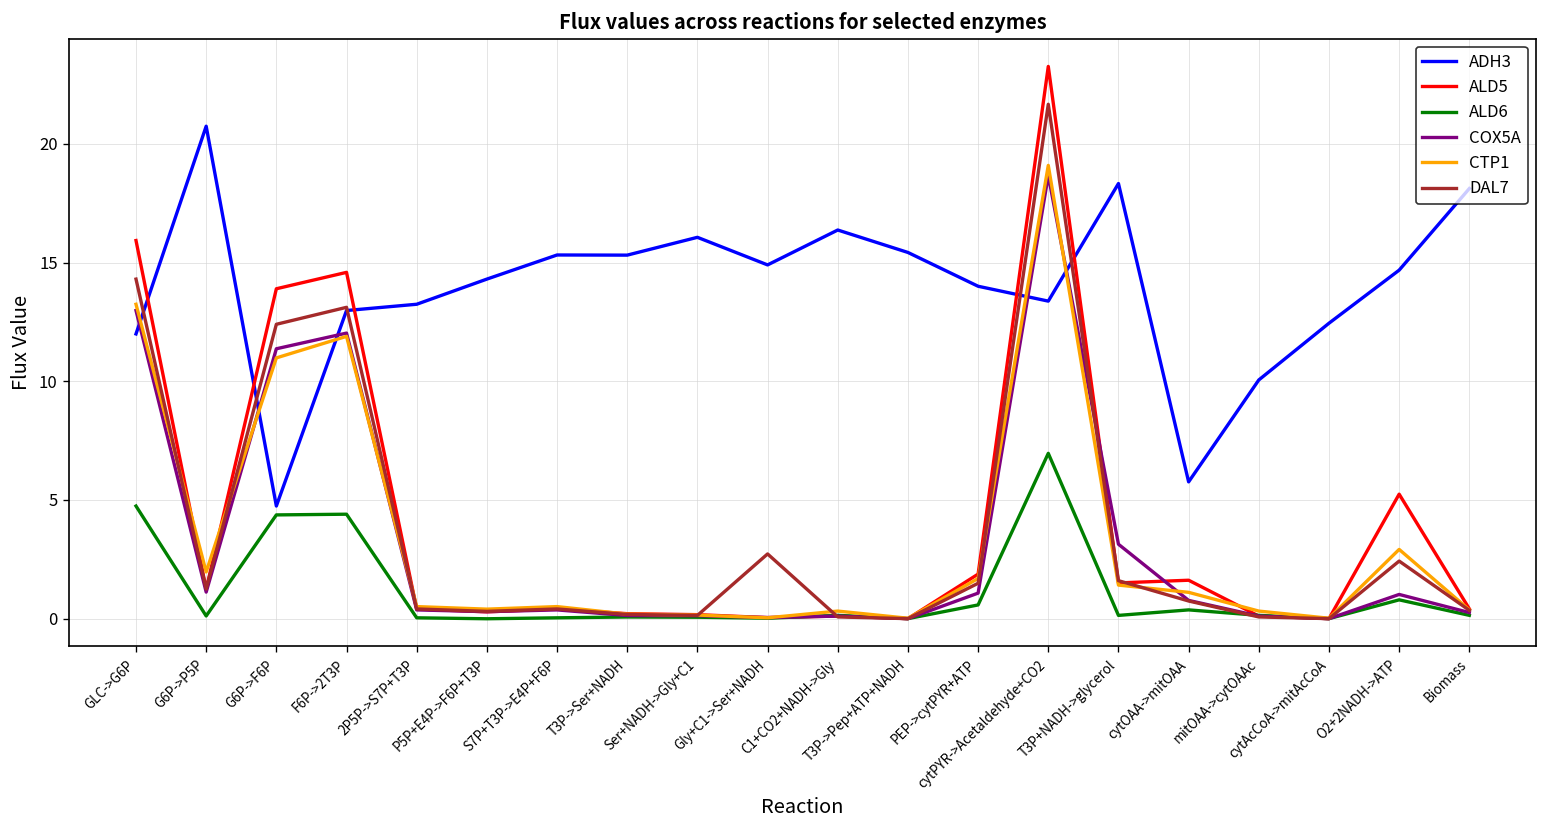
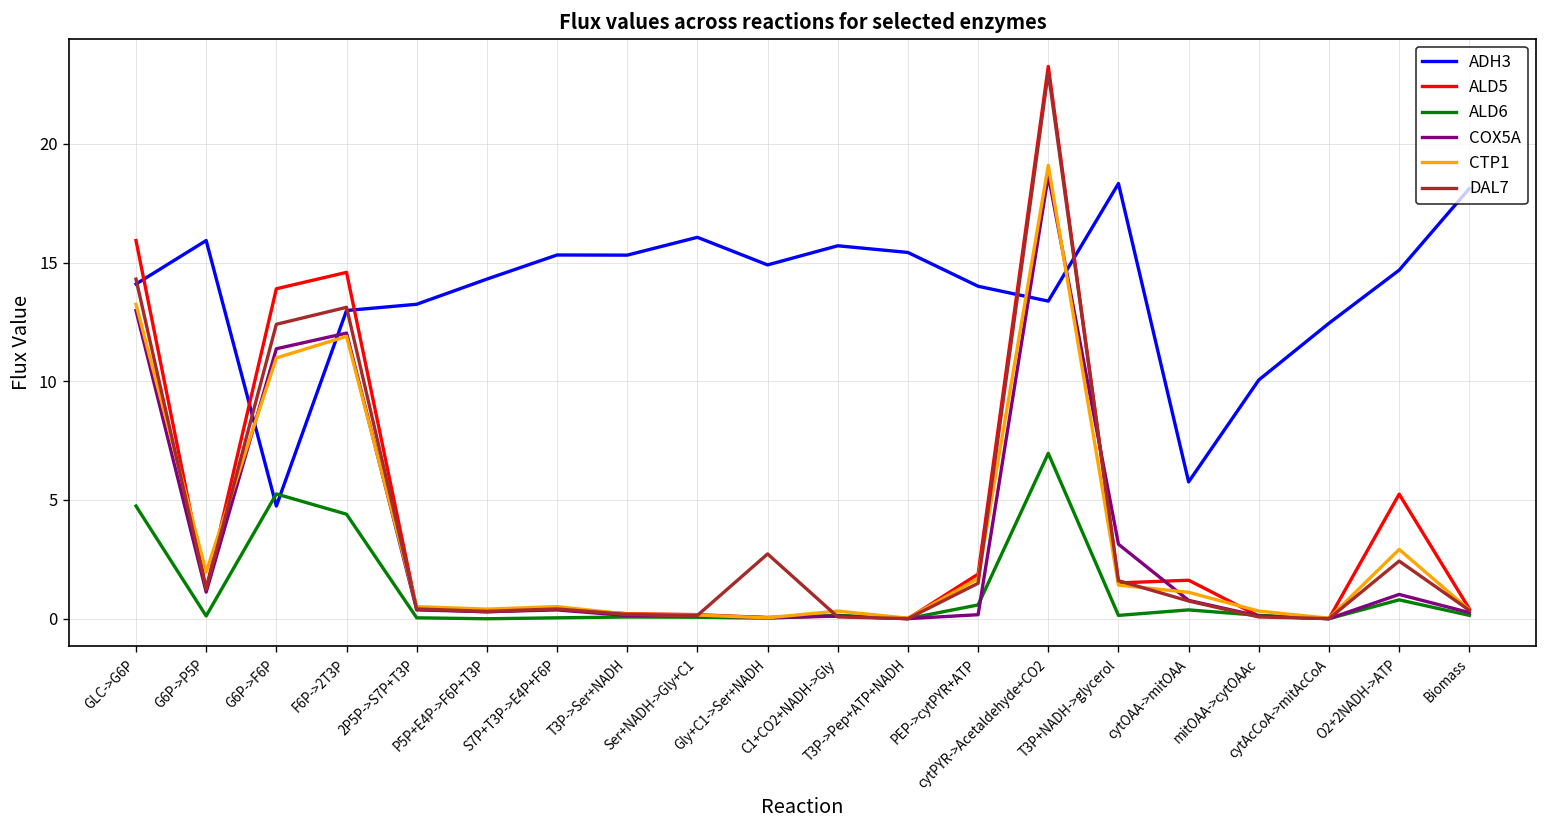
  {
    "ADH3": {
-     "GLC->G6P": 12.0,
-     "G6P->P5P": 20.7,
+     "GLC->G6P": 14.1,
+     "G6P->P5P": 15.9,
      "G6P->F6P": 4.7,
      "F6P->2T3P": 13.0,
      "2P5P->S7P+T3P": 13.2,
      "P5P+E4P->F6P+T3P": 14.3,
      "S7P+T3P->E4P+F6P": 15.3,
      "T3P->Ser+NADH": 15.3,
      "Ser+NADH->Gly+C1": 16.1,
      "Gly+C1->Ser+NADH": 14.9,
-     "C1+CO2+NADH->Gly": 16.4,
+     "C1+CO2+NADH->Gly": 15.7,
      "T3P->Pep+ATP+NADH": 15.4,
      "PEP->cytPYR+ATP": 14.0,
      "cytPYR->Acetaldehyde+CO2": 13.4,
      "T3P+NADH->glycerol": 18.3,
      "cytOAA->mitOAA": 5.8,
      "mitOAA->cytOAAc": 10.1,
      "cytAcCoA->mitAcCoA": 12.4,
      "O2+2NADH->ATP": 14.7
    },
    "ALD5": {
      "GLC->G6P": 15.9,
      "G6P->F6P": 13.9,
      "F6P->2T3P": 14.6,
      "PEP->cytPYR+ATP": 1.9,
      "cytPYR->Acetaldehyde+CO2": 23.3,
      "cytOAA->mitOAA": 1.6,
      "O2+2NADH->ATP": 5.2
    },
    "ALD6": {
      "GLC->G6P": 4.7,
      "G6P->P5P": 0.1,
-     "G6P->F6P": 4.4,
+     "G6P->F6P": 5.3,
      "F6P->2T3P": 4.4,
      "2P5P->S7P+T3P": 0.0,
      "P5P+E4P->F6P+T3P": 0.0,
      "S7P+T3P->E4P+F6P": 0.0,
      "PEP->cytPYR+ATP": 0.6,
      "cytPYR->Acetaldehyde+CO2": 7.0,
      "T3P+NADH->glycerol": 0.1,
      "cytOAA->mitOAA": 0.4,
      "O2+2NADH->ATP": 0.8
    },
    "COX5A": {
      "GLC->G6P": 13.0,
      "G6P->F6P": 11.4,
      "F6P->2T3P": 12.0,
-     "PEP->cytPYR+ATP": 1.1,
+     "PEP->cytPYR+ATP": 0.2,
      "cytPYR->Acetaldehyde+CO2": 18.7,
      "T3P+NADH->glycerol": 3.1,
      "O2+2NADH->ATP": 1.0
    },
    "CTP1": {
      "GLC->G6P": 13.2,
      "G6P->P5P": 2.0,
      "G6P->F6P": 11.0,
      "F6P->2T3P": 11.9,
      "C1+CO2+NADH->Gly": 0.3,
      "PEP->cytPYR+ATP": 1.7,
      "cytPYR->Acetaldehyde+CO2": 19.1,
      "cytOAA->mitOAA": 1.1,
      "mitOAA->cytOAAc": 0.3,
      "O2+2NADH->ATP": 2.9
    },
    "DAL7": {
      "GLC->G6P": 14.3,
      "G6P->F6P": 12.4,
      "F6P->2T3P": 13.1,
      "Gly+C1->Ser+NADH": 2.7,
      "PEP->cytPYR+ATP": 1.5,
-     "cytPYR->Acetaldehyde+CO2": 21.7,
+     "cytPYR->Acetaldehyde+CO2": 23.0,
      "O2+2NADH->ATP": 2.4
    }
  }
